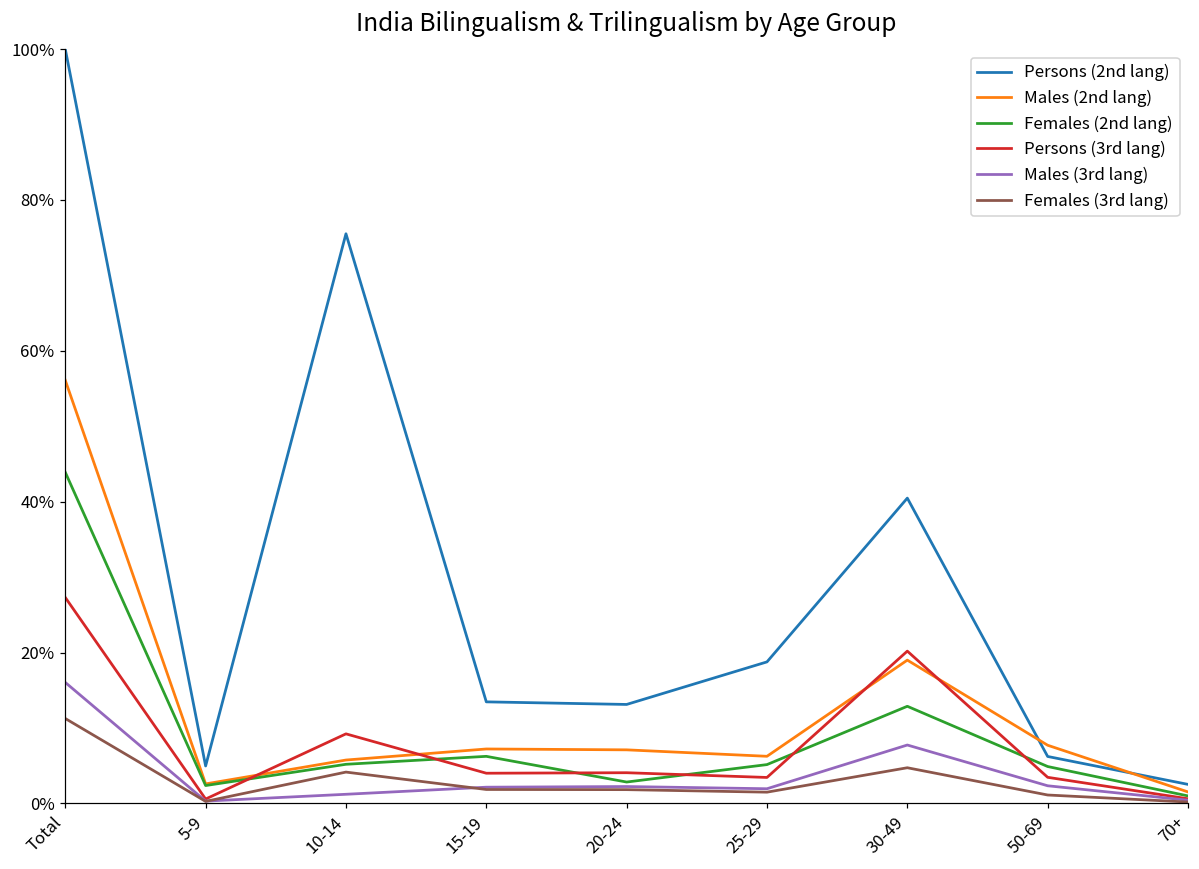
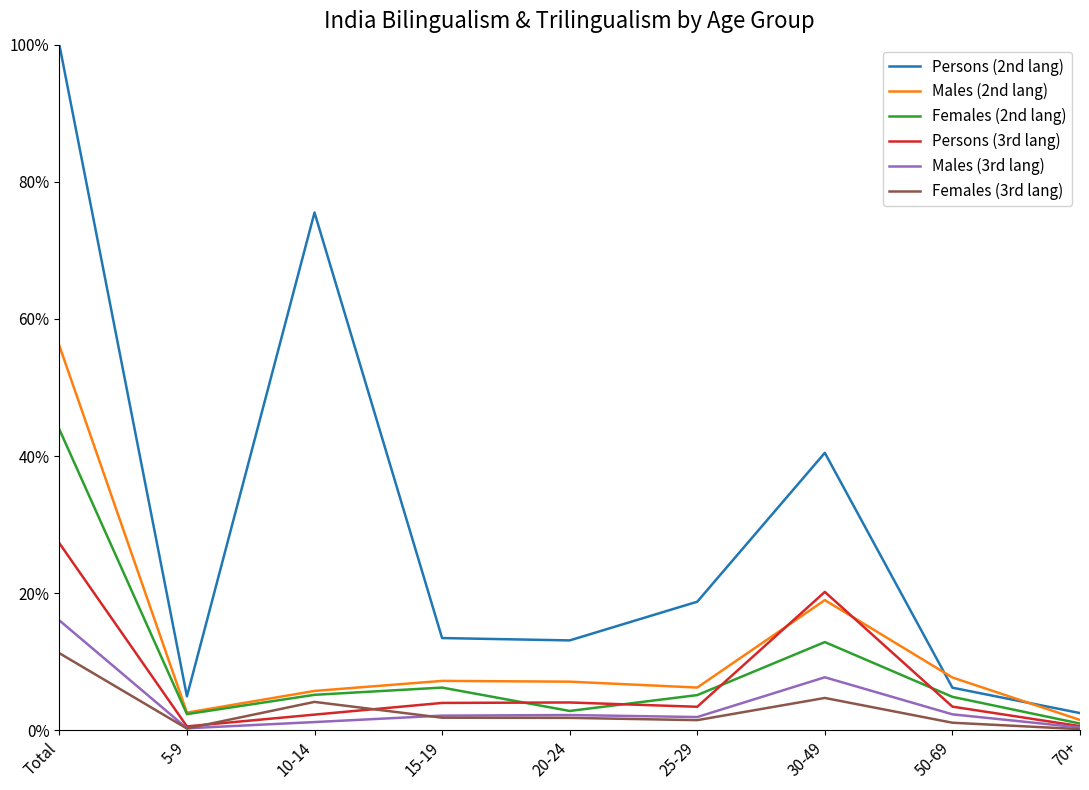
  {
    "Persons (2nd lang)": {
      "Total": "100%",
      "5-9": "5%",
      "10-14": "76%",
      "15-19": "13%",
      "20-24": "13%",
      "25-29": "19%",
      "30-49": "40%",
      "50-69": "6%",
      "70+": "3%"
    },
    "Males (2nd lang)": {
      "Total": "56%",
      "10-14": "6%",
      "15-19": "7%",
      "20-24": "7%",
      "25-29": "6%",
      "30-49": "19%",
      "50-69": "8%",
      "70+": "2%"
    },
    "Females (2nd lang)": {
      "Total": "44%",
      "10-14": "5%",
      "15-19": "6%",
      "20-24": "3%",
      "25-29": "5%",
      "30-49": "13%",
      "50-69": "5%",
      "70+": "1%"
    },
    "Persons (3rd lang)": {
      "Total": "27%",
-     "10-14": "9%",
+     "10-14": "2%",
      "15-19": "4%",
      "20-24": "4%",
      "25-29": "3%",
      "30-49": "20%",
      "50-69": "3%"
    },
    "Males (3rd lang)": {
      "Total": "16%",
      "10-14": "1%",
      "20-24": "2%",
      "25-29": "2%",
      "30-49": "8%",
      "50-69": "2%"
    },
    "Females (3rd lang)": {
      "Total": "11%",
      "10-14": "4%",
      "20-24": "2%",
      "25-29": "1%",
      "30-49": "5%",
      "50-69": "1%"
    }
  }
